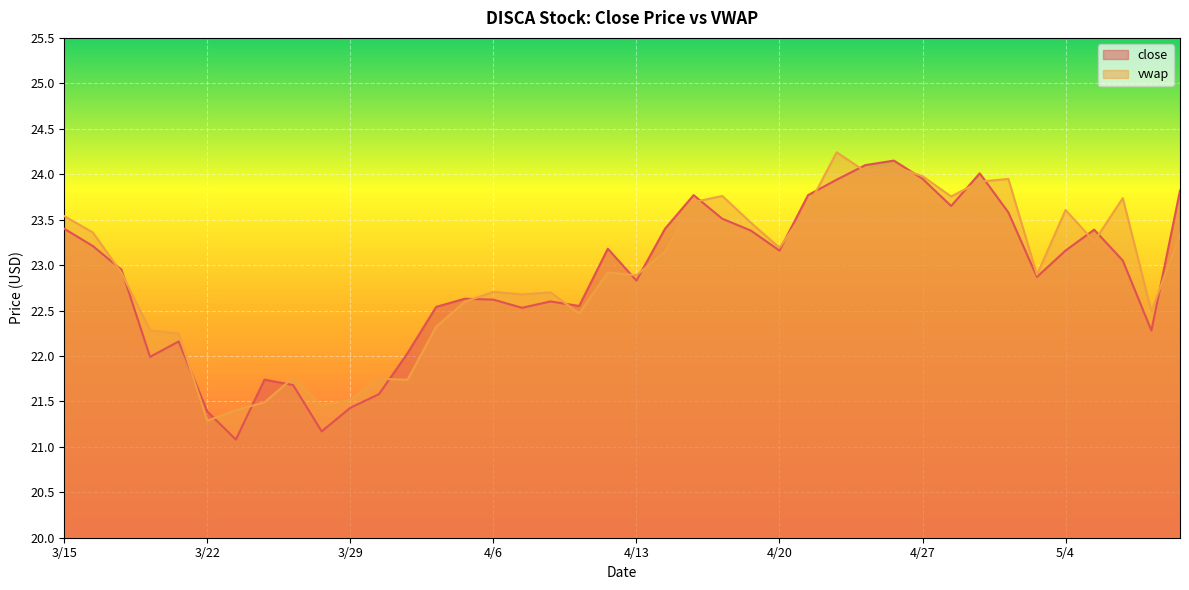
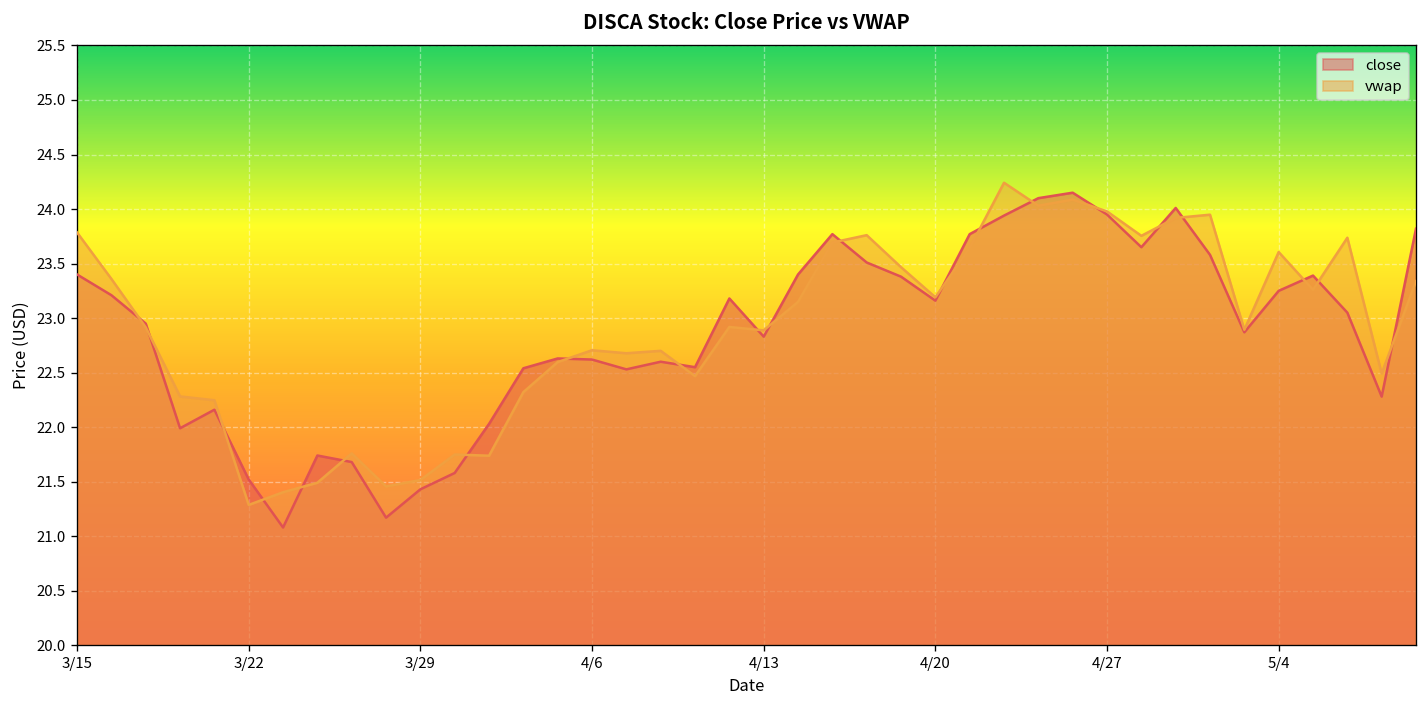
  {
    "close": {
      "3/15": 23.4,
-     "3/22": 21.4,
+     "3/22": 21.5,
      "3/29": 21.4,
      "4/6": 22.6,
      "4/13": 22.8,
      "4/20": 23.2,
      "4/27": 24.0,
-     "5/4": 23.2
+     "5/4": 23.3
    },
    "vwap": {
-     "3/15": 23.5,
+     "3/15": 23.8,
      "3/22": 21.3,
      "3/29": 21.5,
      "4/6": 22.7,
      "4/13": 22.9,
      "4/20": 23.2,
      "4/27": 24.0,
      "5/4": 23.6
    }
  }
